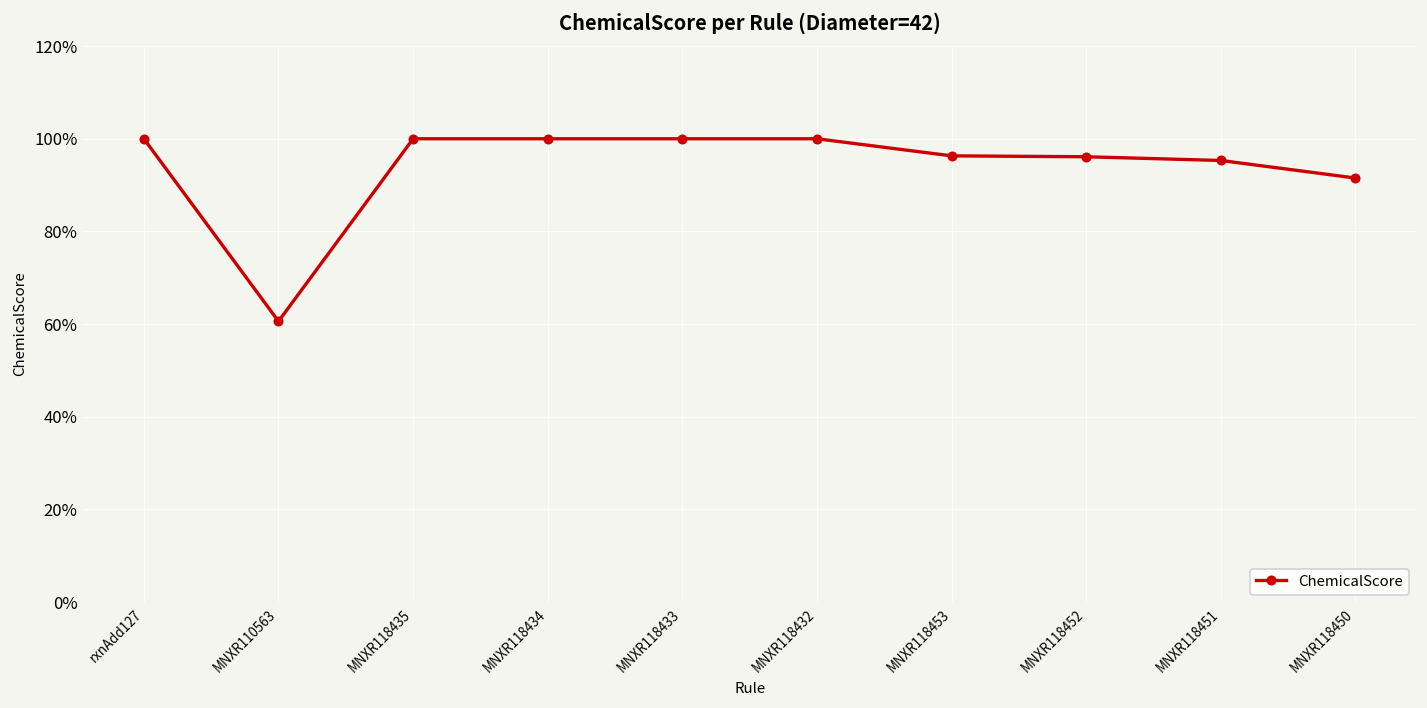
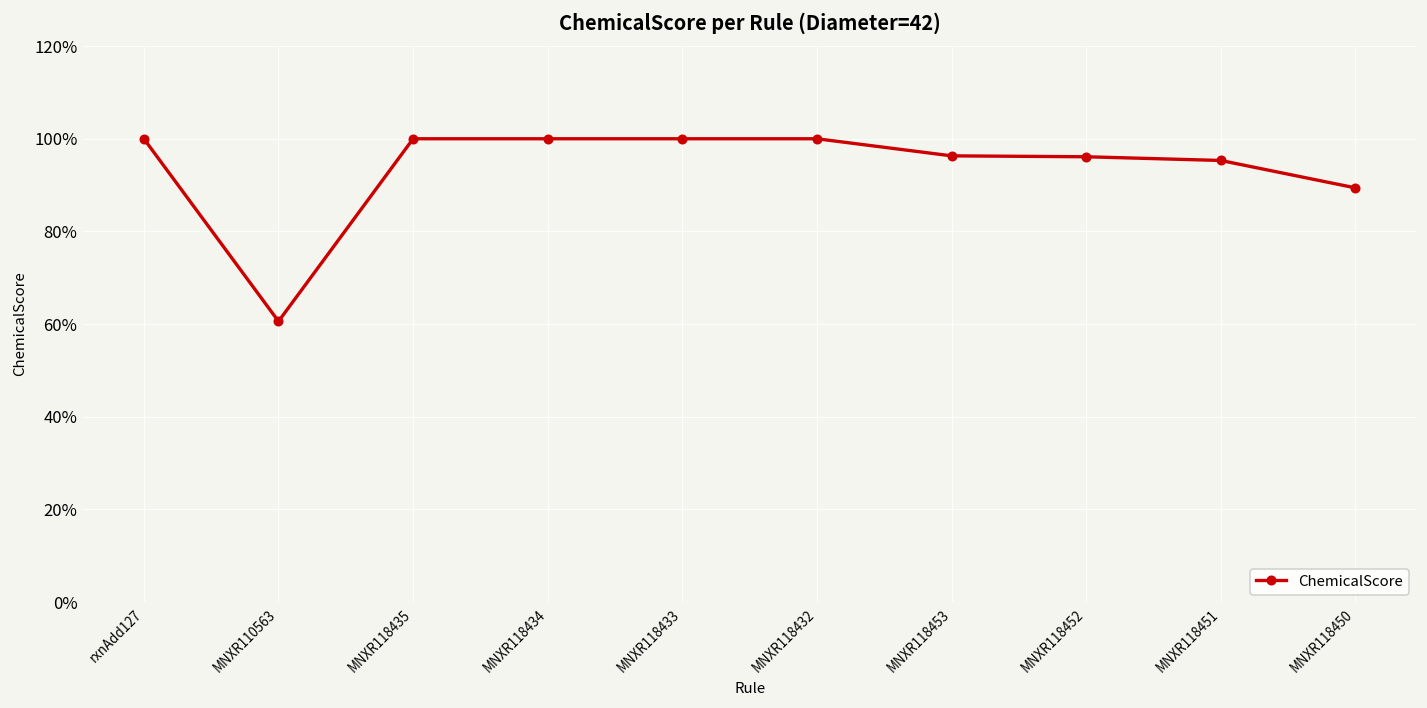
  {
    "rxnAdd127": "100%",
    "MNXR110563": "61%",
    "MNXR118435": "100%",
    "MNXR118434": "100%",
    "MNXR118433": "100%",
    "MNXR118432": "100%",
    "MNXR118453": "96%",
    "MNXR118452": "96%",
    "MNXR118451": "95%",
-   "MNXR118450": "92%"
+   "MNXR118450": "89%"
  }
